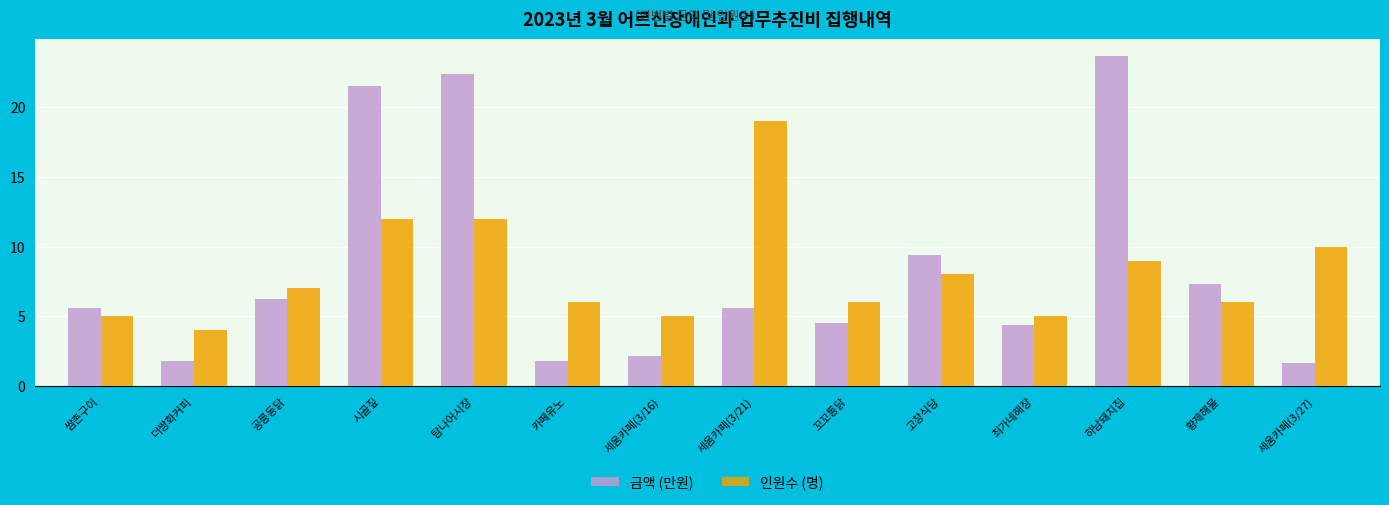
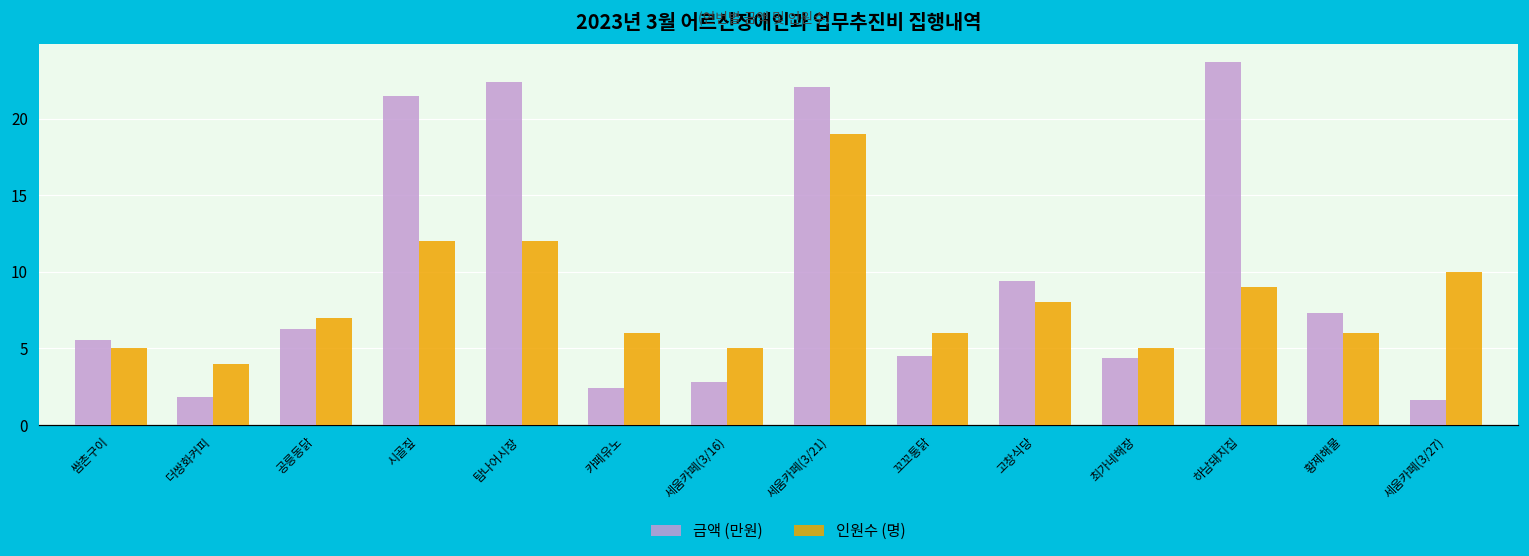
  {
    "금액 (만원)": {
      "쌈촌구이": 5.6,
      "더쌍화커피": 1.8,
      "공릉동닭": 6.3,
      "시골짚": 21.5,
      "탐나어시장": 22.4,
-     "카페유노": 1.8,
-     "세움카페(3/16)": 2.2,
-     "세움카페(3/21)": 5.6,
+     "카페유노": 2.4,
+     "세움카페(3/16)": 2.8,
+     "세움카페(3/21)": 22.1,
      "꼬꼬통닭": 4.5,
      "고창식당": 9.4,
      "최가네해장": 4.4,
      "하남돼지집": 23.7,
      "황제해물": 7.3,
      "세움카페(3/27)": 1.6
    },
    "인원수 (명)": {
      "쌈촌구이": 5.0,
      "더쌍화커피": 4.0,
      "공릉동닭": 7.0,
      "시골짚": 12.0,
      "탐나어시장": 12.0,
      "카페유노": 6.0,
      "세움카페(3/16)": 5.0,
      "세움카페(3/21)": 19.0,
      "꼬꼬통닭": 6.0,
      "고창식당": 8.0,
      "최가네해장": 5.0,
      "하남돼지집": 9.0,
      "황제해물": 6.0,
      "세움카페(3/27)": 10.0
    }
  }
